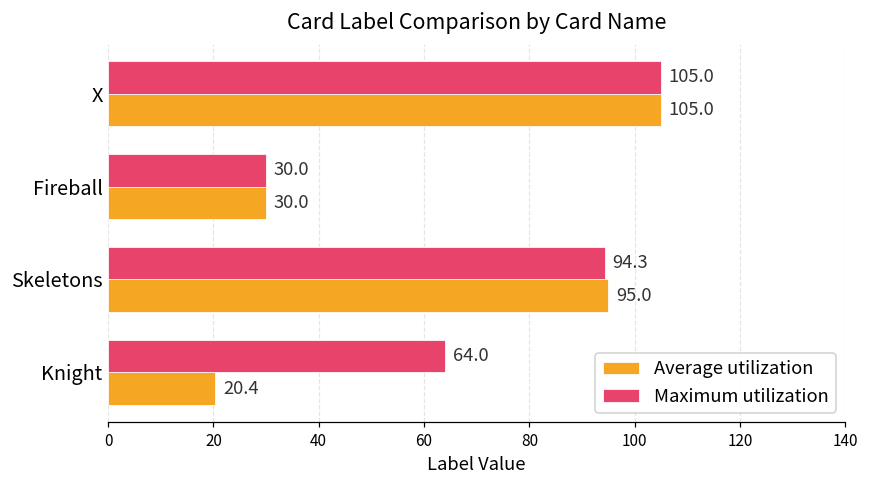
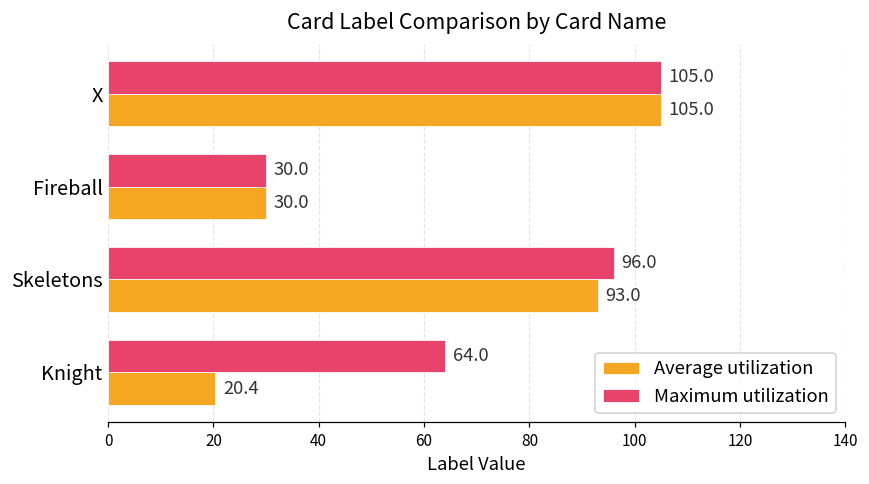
  {
    "Average utilization": {
      "X": 105.0,
      "Fireball": 30.0,
-     "Skeletons": 95.0,
+     "Skeletons": 93.0,
      "Knight": 20.4
    },
    "Maximum utilization": {
      "X": 105.0,
      "Fireball": 30.0,
-     "Skeletons": 94.3,
+     "Skeletons": 96.0,
      "Knight": 64.0
    }
  }
